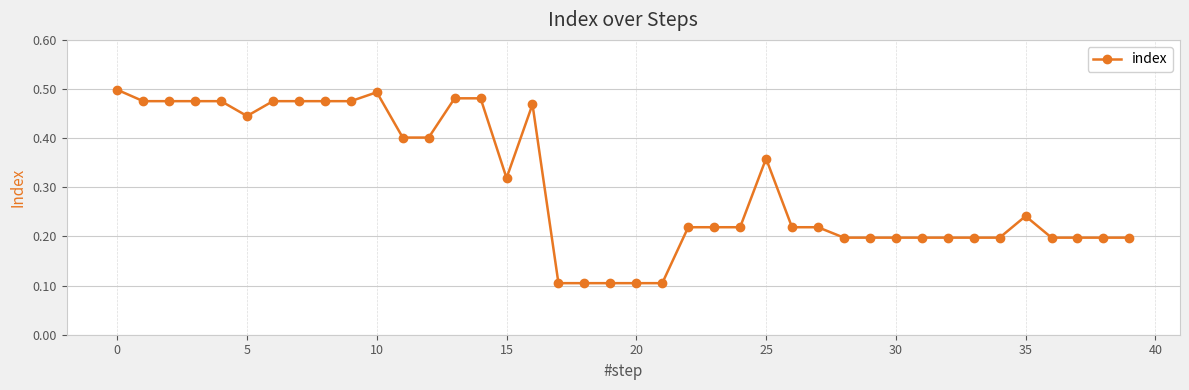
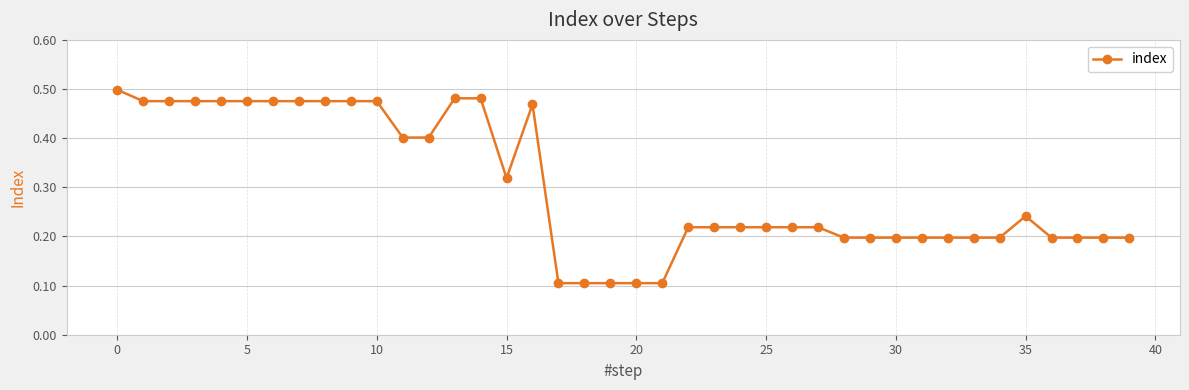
  {
    "0": 0.50,
-   "5": 0.45,
-   "10": 0.49,
+   "5": 0.48,
+   "10": 0.48,
    "15": 0.32,
    "20": 0.10,
-   "25": 0.36,
+   "25": 0.22,
    "30": 0.20,
    "35": 0.24
  }
